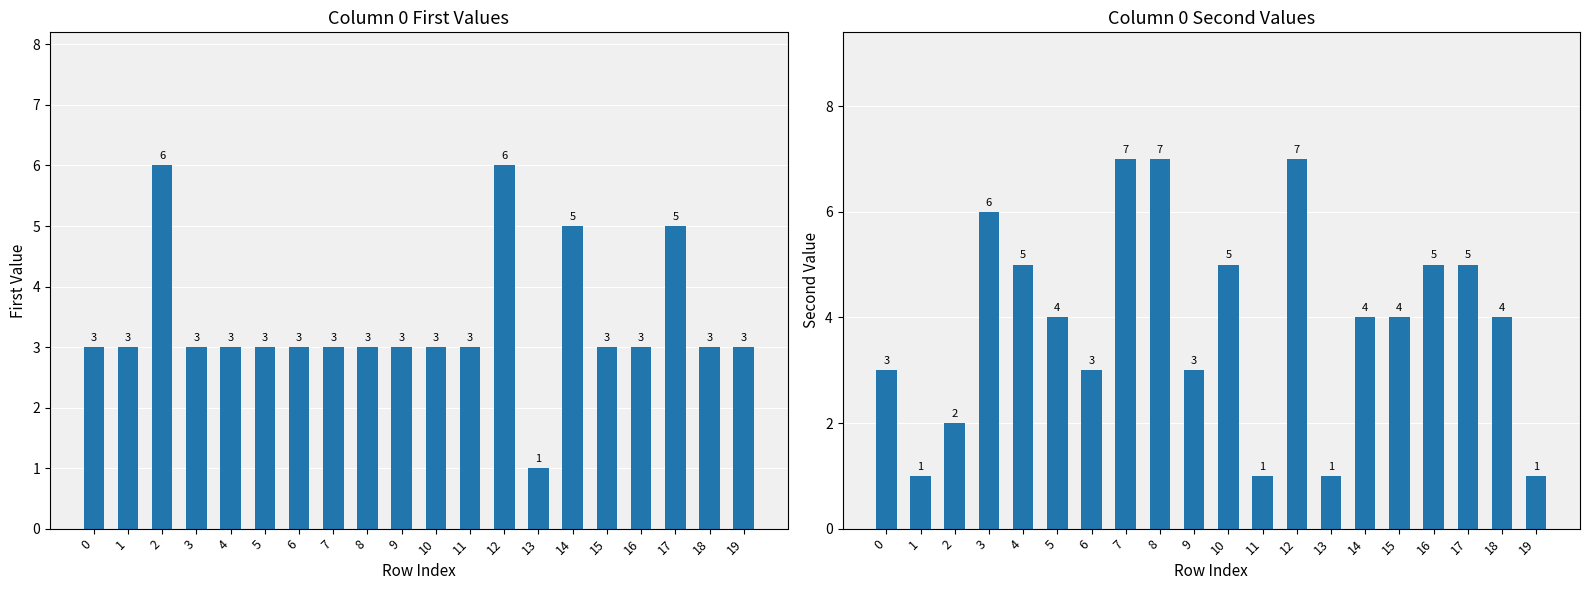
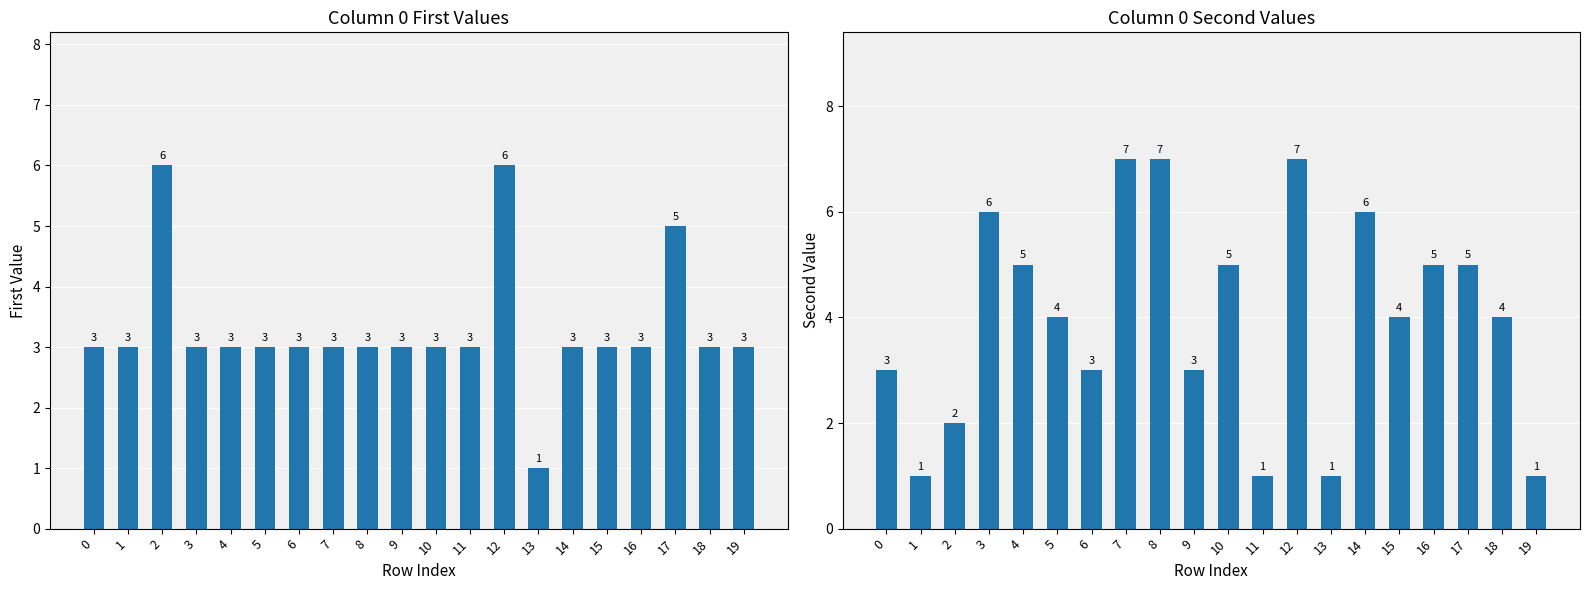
  {
    "Column 0 First Values": {
      "0": 3,
      "1": 3,
      "2": 6,
      "3": 3,
      "4": 3,
      "5": 3,
      "6": 3,
      "7": 3,
      "8": 3,
      "9": 3,
      "10": 3,
      "11": 3,
      "12": 6,
      "13": 1,
-     "14": 5,
+     "14": 3,
      "15": 3,
      "16": 3,
      "17": 5,
      "18": 3,
      "19": 3
    },
    "Column 0 Second Values": {
      "0": 3,
      "1": 1,
      "2": 2,
      "3": 6,
      "4": 5,
      "5": 4,
      "6": 3,
      "7": 7,
      "8": 7,
      "9": 3,
      "10": 5,
      "11": 1,
      "12": 7,
      "13": 1,
-     "14": 4,
+     "14": 6,
      "15": 4,
      "16": 5,
      "17": 5,
      "18": 4,
      "19": 1
    }
  }
